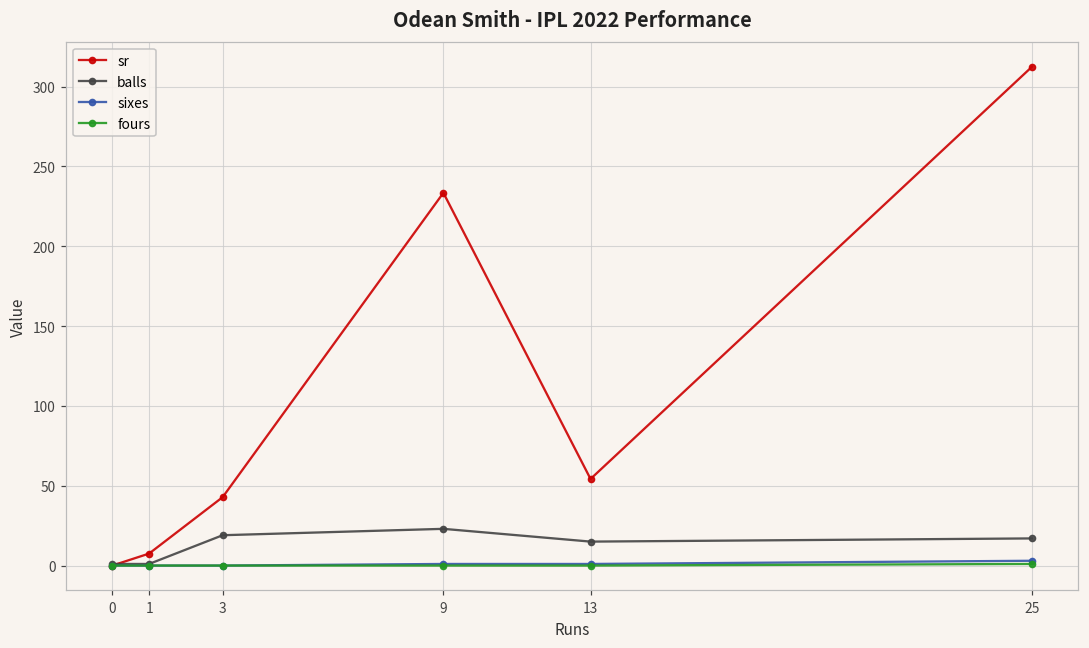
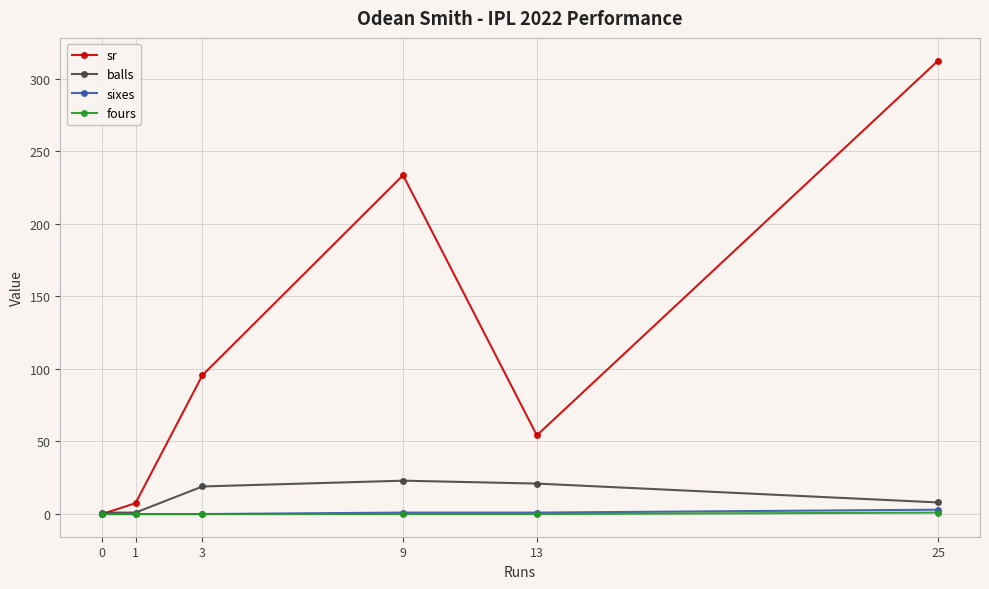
  {
    "sr": {
      "1": 8,
-     "3": 43,
+     "3": 96,
      "9": 234,
      "13": 54,
      "25": 313
    },
    "balls": {
      "3": 19,
      "9": 23,
-     "13": 15,
-     "25": 17
+     "13": 21,
+     "25": 8
    },
    "sixes": {
      "25": 3
    },
    "fours": {
      "25": 1
    }
  }
